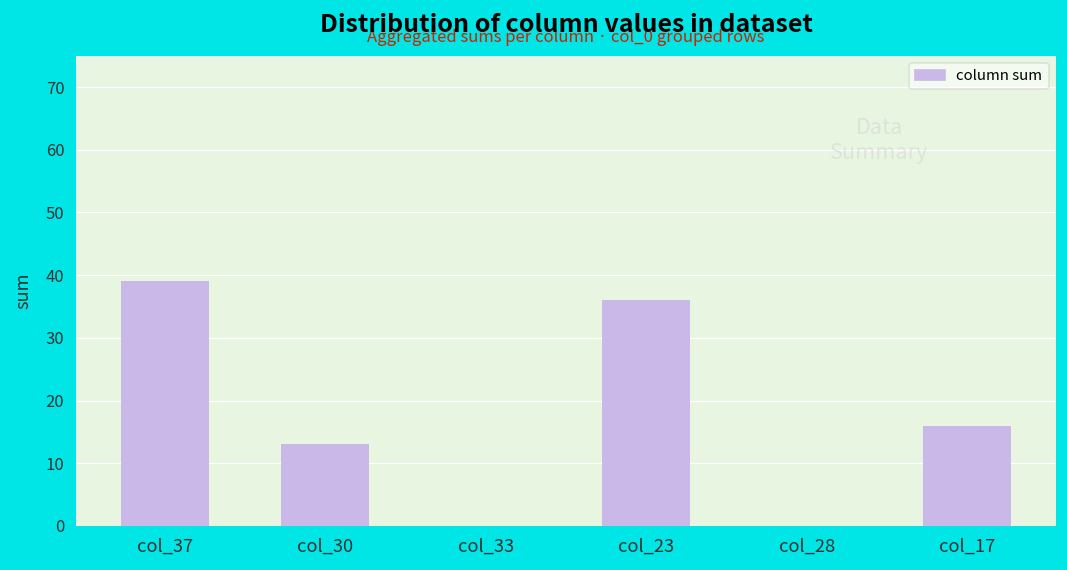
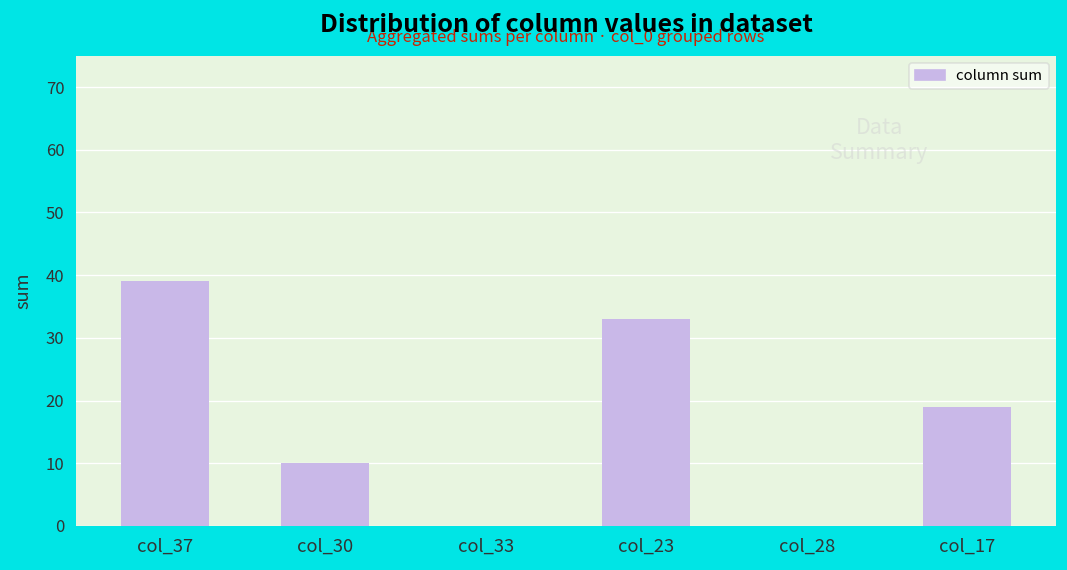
  {
    "col_37": 39,
-   "col_30": 13,
+   "col_30": 10,
    "col_33": 0,
-   "col_23": 36,
+   "col_23": 33,
    "col_28": 0,
-   "col_17": 16
+   "col_17": 19
  }
